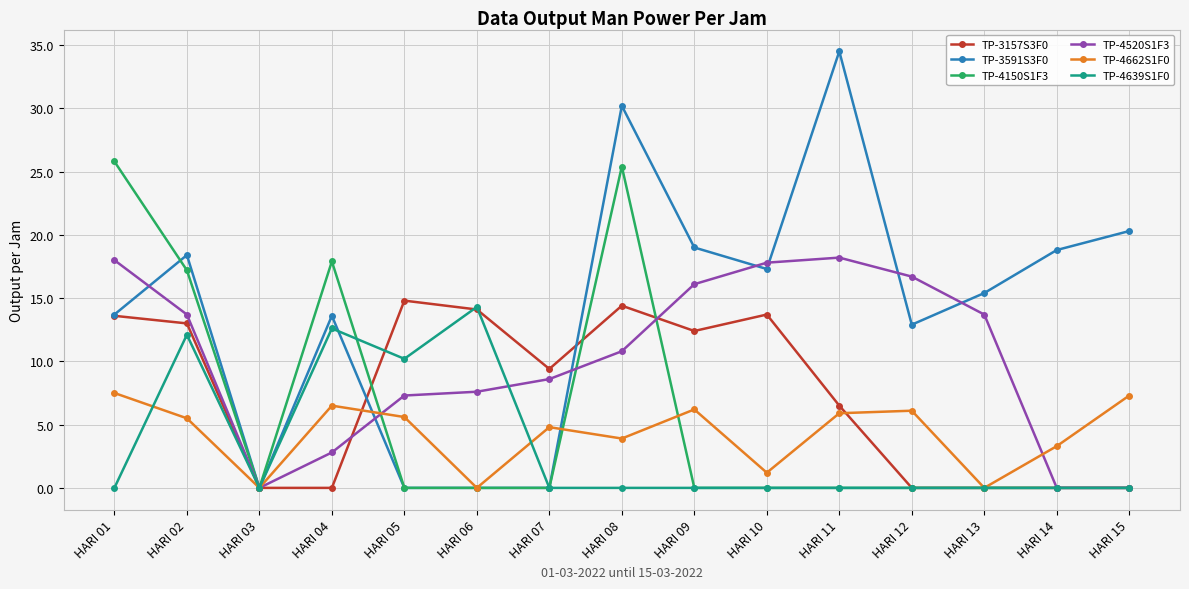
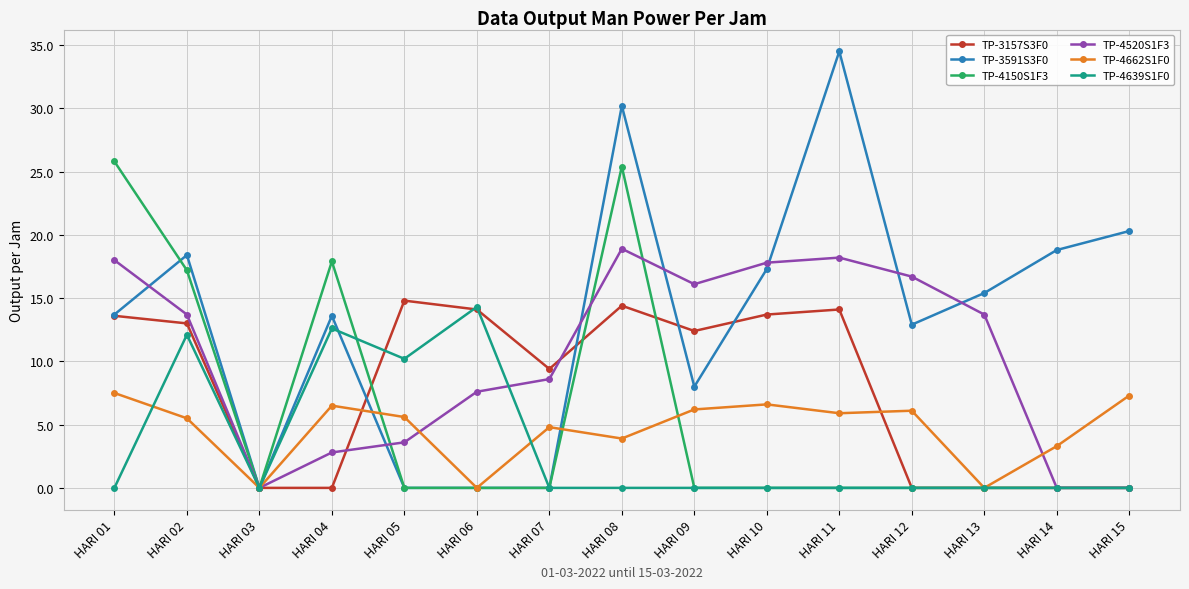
  {
    "TP-3157S3F0": {
      "HARI 02": 13.0,
      "HARI 04": 0.0,
      "HARI 05": 14.8,
      "HARI 07": 9.4,
      "HARI 08": 14.4,
      "HARI 09": 12.4,
      "HARI 10": 13.7,
-     "HARI 11": 6.5
+     "HARI 11": 14.1
    },
    "TP-3591S3F0": {
      "HARI 02": 18.4,
      "HARI 04": 13.6,
      "HARI 08": 30.2,
-     "HARI 09": 19,
+     "HARI 09": 8,
      "HARI 10": 17.3,
      "HARI 11": 34.5,
      "HARI 12": 13,
      "HARI 13": 15.4,
      "HARI 14": 18.8,
      "HARI 15": 20.3
    },
    "TP-4520S1F3": {
      "HARI 01": 18.0,
      "HARI 02": 13.7,
      "HARI 04": 2.8,
-     "HARI 05": 7.3,
+     "HARI 05": 3.6,
      "HARI 06": 7.6,
      "HARI 07": 8.6,
-     "HARI 08": 10.8,
+     "HARI 08": 18.9,
      "HARI 09": 16.1,
      "HARI 10": 17.8,
      "HARI 11": 18.2,
      "HARI 12": 16.7,
      "HARI 13": 13.7
    },
    "TP-4662S1F0": {
      "HARI 01": 7.5,
      "HARI 02": 5.5,
      "HARI 04": 6.5,
      "HARI 05": 5.6,
      "HARI 07": 4.8,
      "HARI 08": 3.9,
      "HARI 09": 6.2,
-     "HARI 10": 1.2,
+     "HARI 10": 6.6,
      "HARI 11": 5.9,
      "HARI 12": 6.1,
      "HARI 14": 3.3,
      "HARI 15": 7.3
    }
  }
